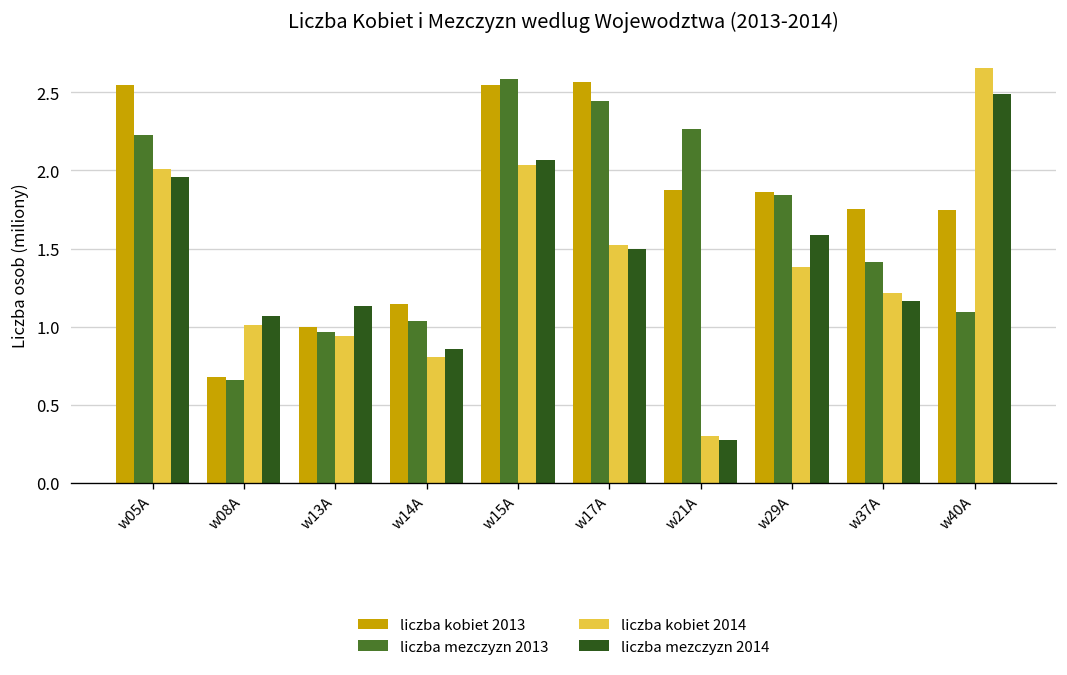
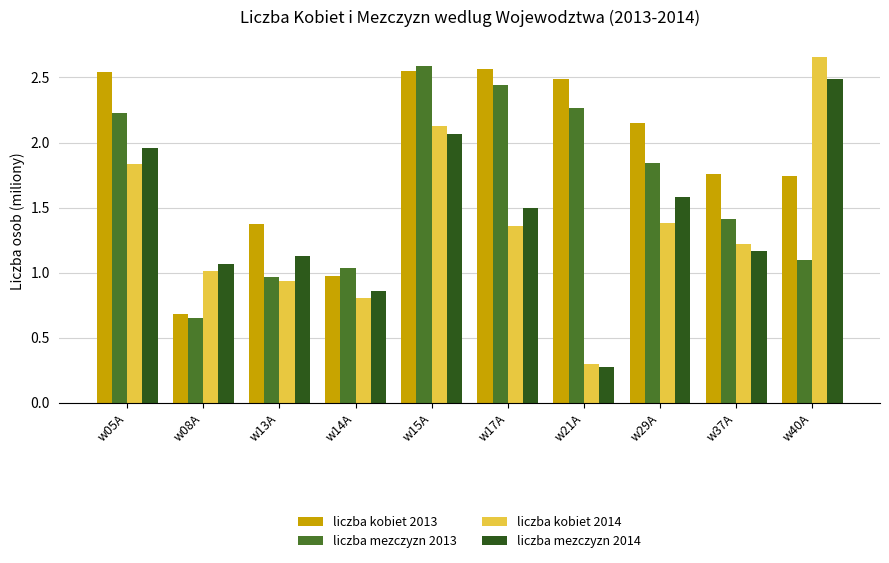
  {
    "liczba kobiet 2013": {
      "w05A": 2.54,
      "w08A": 0.68,
-     "w13A": 1.00,
-     "w14A": 1.14,
+     "w13A": 1.37,
+     "w14A": 0.98,
      "w15A": 2.55,
      "w17A": 2.57,
-     "w21A": 1.87,
-     "w29A": 1.86,
+     "w21A": 2.49,
+     "w29A": 2.15,
      "w37A": 1.76,
      "w40A": 1.75
    },
    "liczba kobiet 2014": {
-     "w05A": 2.01,
+     "w05A": 1.83,
      "w08A": 1.01,
      "w13A": 0.94,
      "w14A": 0.81,
-     "w15A": 2.03,
-     "w17A": 1.52,
+     "w15A": 2.13,
+     "w17A": 1.36,
      "w21A": 0.30,
      "w29A": 1.38,
      "w37A": 1.22,
      "w40A": 2.66
    }
  }
